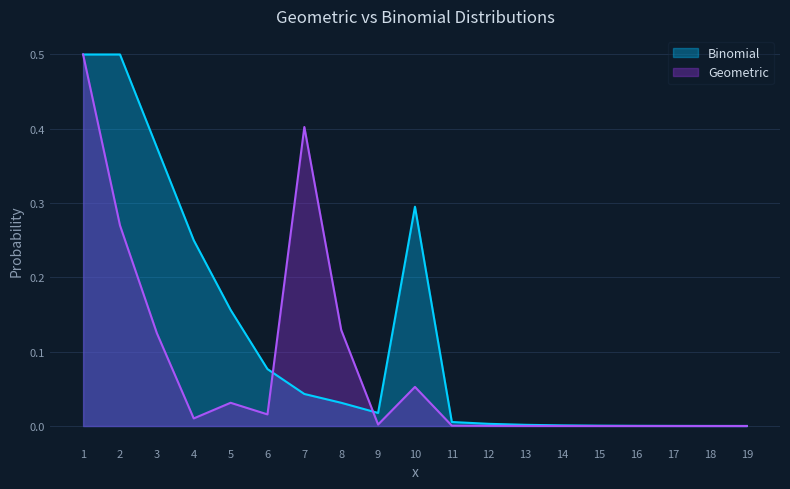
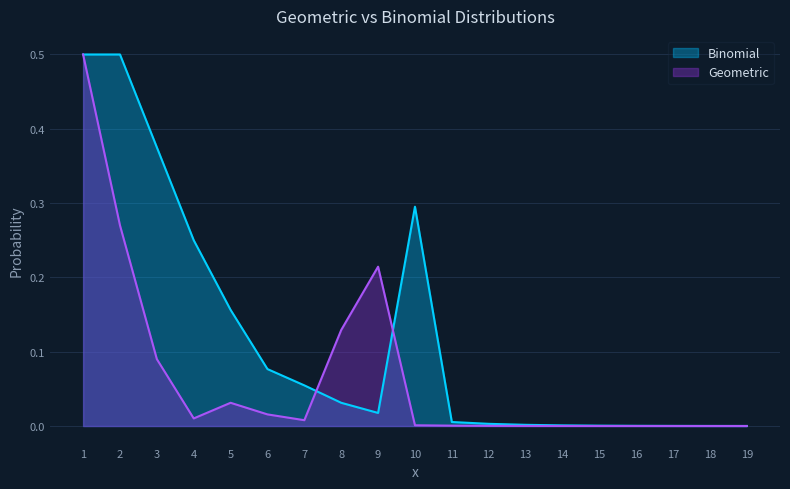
  {
    "Binomial": {
      "2": 0.50,
      "3": 0.38,
      "4": 0.25,
      "5": 0.16,
      "6": 0.08,
-     "7": 0.04,
+     "7": 0.05,
      "8": 0.03,
      "9": 0.02,
      "10": 0.30,
      "11": 0.01
    },
    "Geometric": {
      "2": 0.27,
-     "3": 0.13,
+     "3": 0.09,
      "4": 0.01,
      "5": 0.03,
      "6": 0.02,
-     "7": 0.40,
+     "7": 0.01,
      "8": 0.13,
-     "9": 0.00,
-     "10": 0.05,
+     "9": 0.21,
+     "10": 0.00,
      "11": 0.00
    }
  }
